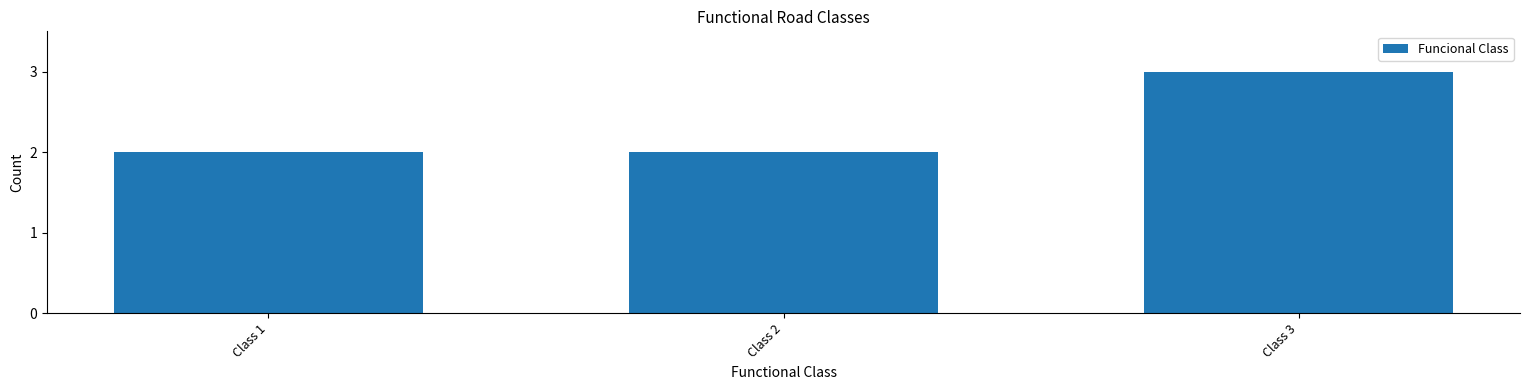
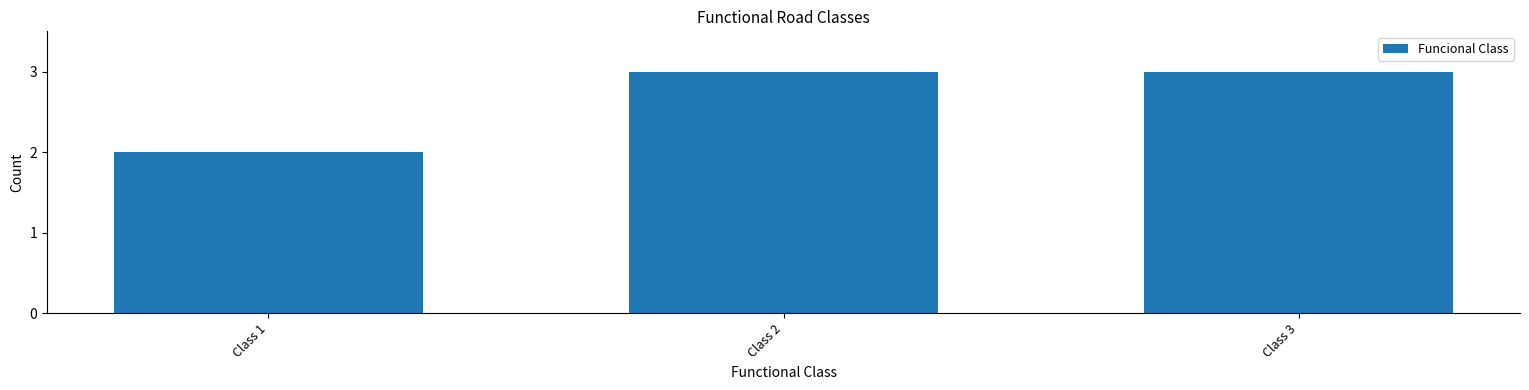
  {
    "Class 1": 2,
-   "Class 2": 2,
+   "Class 2": 3,
    "Class 3": 3
  }
